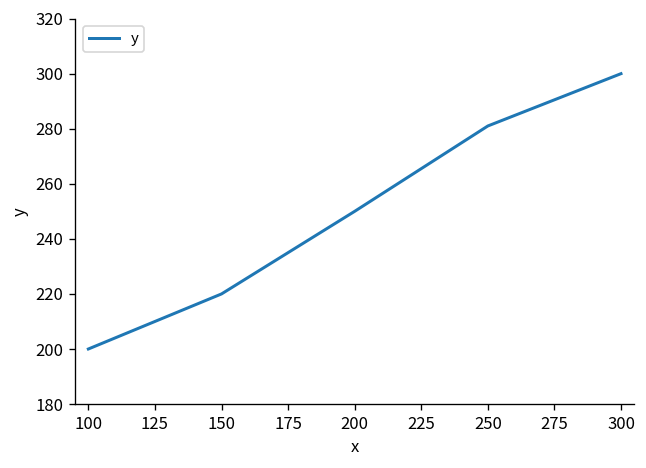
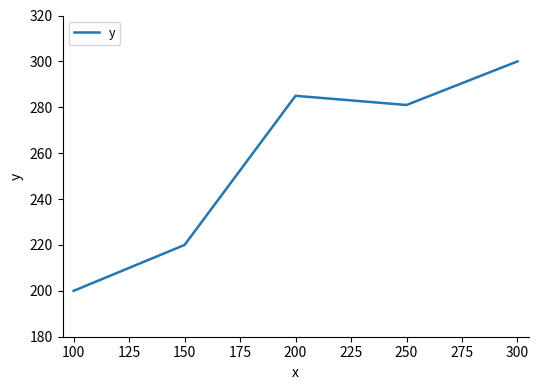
  {
    "100": 200,
    "150": 220,
-   "200": 250,
+   "200": 285,
    "250": 281,
    "300": 300
  }
